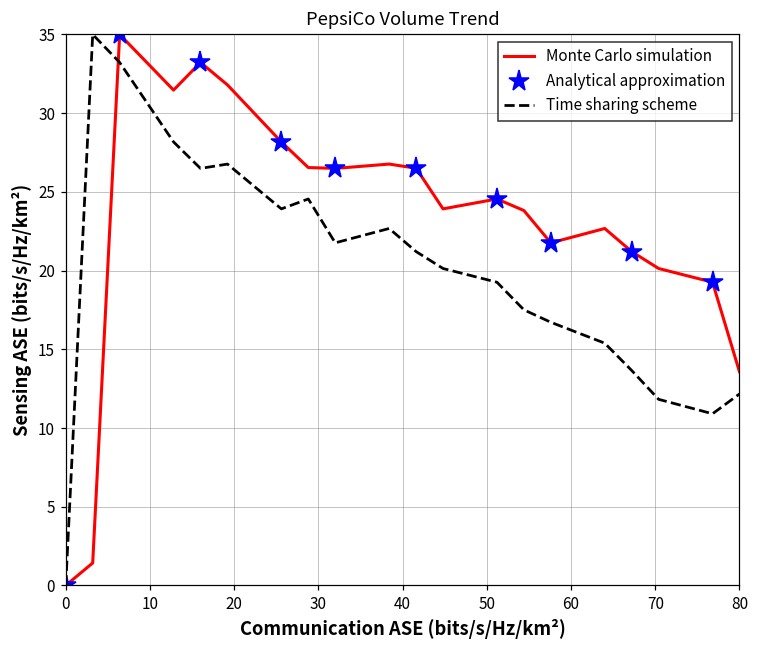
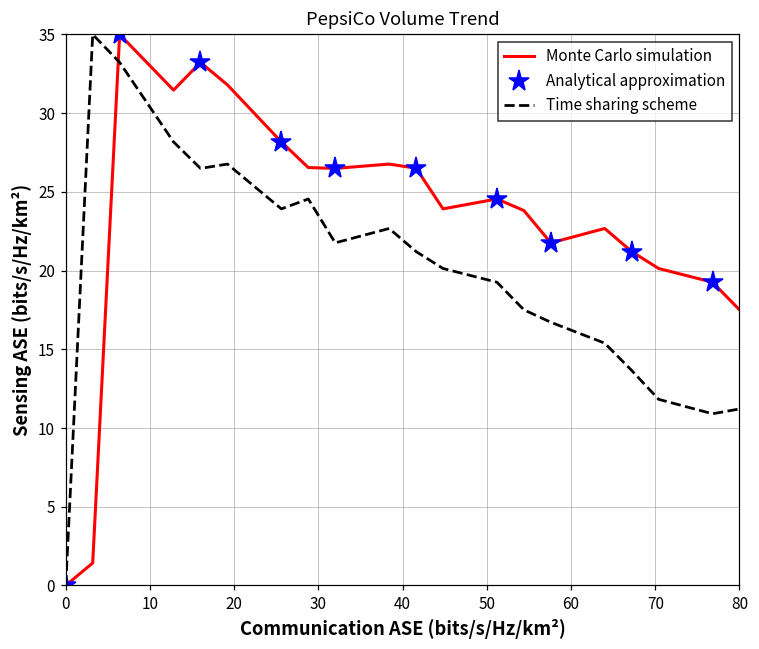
  {
    "Monte Carlo simulation": {
-     "80": 13.6
+     "80": 17.5
    },
    "Time sharing scheme": {
-     "80": 12.2
+     "80": 11.2
    }
  }
